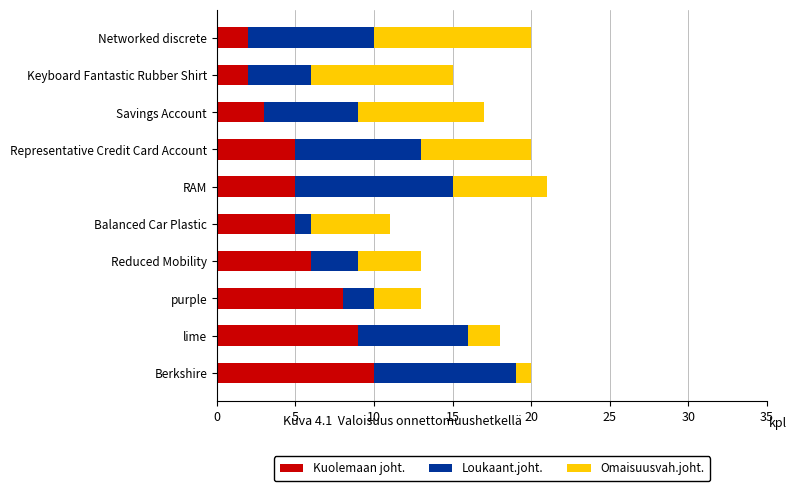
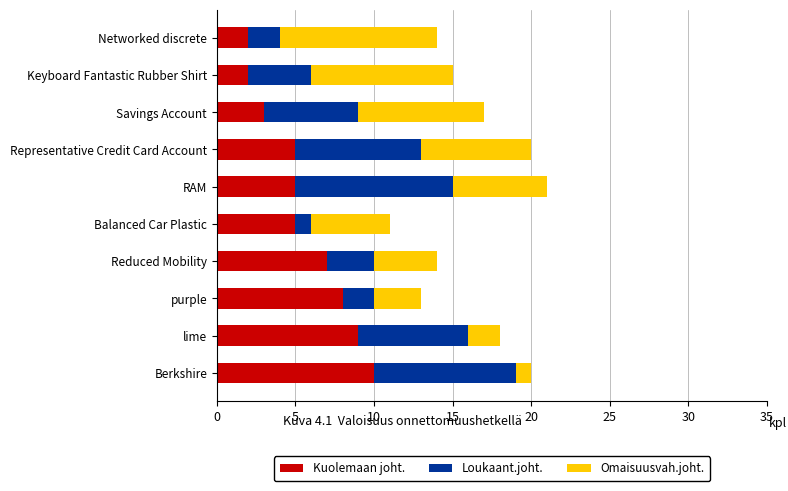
  {
    "Kuolemaan joht.": {
      "Networked discrete": 2,
      "Keyboard Fantastic Rubber Shirt": 2,
      "Savings Account": 3,
      "Representative Credit Card Account": 5,
      "RAM": 5,
      "Balanced Car Plastic": 5,
-     "Reduced Mobility": 6,
+     "Reduced Mobility": 7,
      "purple": 8,
      "lime": 9,
      "Berkshire": 10
    },
    "Loukaant.joht.": {
-     "Networked discrete": 8,
+     "Networked discrete": 2,
      "Keyboard Fantastic Rubber Shirt": 4,
      "Savings Account": 6,
      "Representative Credit Card Account": 8,
      "RAM": 10,
      "Balanced Car Plastic": 1,
      "Reduced Mobility": 3,
      "purple": 2,
      "lime": 7,
      "Berkshire": 9
    },
    "Omaisuusvah.joht.": {
      "Networked discrete": 10,
      "Keyboard Fantastic Rubber Shirt": 9,
      "Savings Account": 8,
      "Representative Credit Card Account": 7,
      "RAM": 6,
      "Balanced Car Plastic": 5,
      "Reduced Mobility": 4,
      "purple": 3,
      "lime": 2,
      "Berkshire": 1
    }
  }
